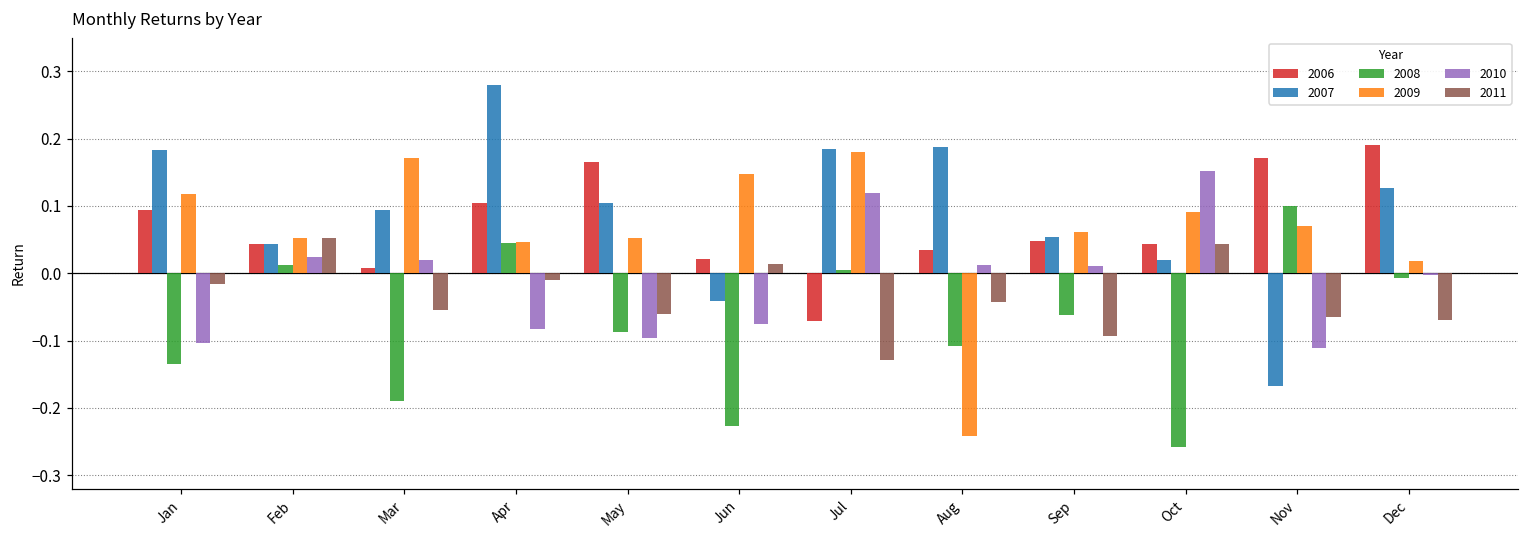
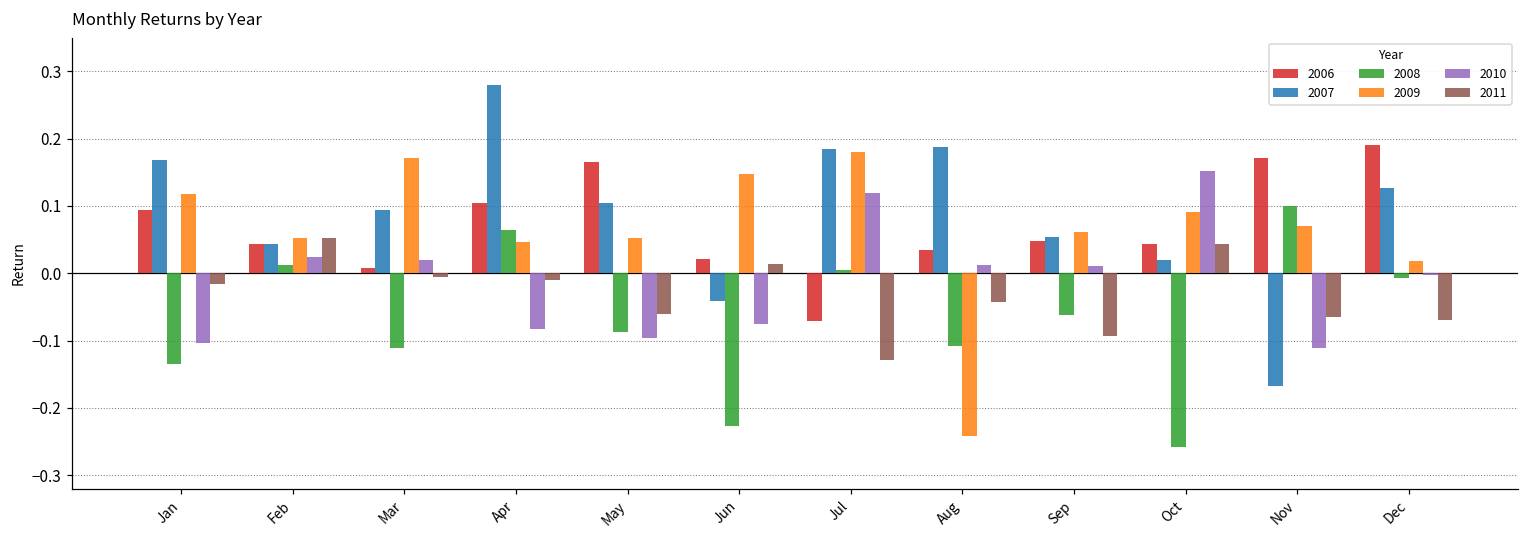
  {
    "2006": {
      "Jan": 0.09,
      "Feb": 0.04,
      "Mar": 0.01,
      "Apr": 0.10,
      "May": 0.16,
      "Jun": 0.02,
      "Jul": -0.07,
      "Aug": 0.03,
      "Sep": 0.05,
      "Oct": 0.04,
      "Nov": 0.17,
      "Dec": 0.19
    },
    "2007": {
-     "Jan": 0.18,
+     "Jan": 0.17,
      "Feb": 0.04,
      "Mar": 0.09,
      "Apr": 0.28,
      "May": 0.10,
      "Jun": -0.04,
      "Jul": 0.19,
      "Aug": 0.19,
      "Sep": 0.05,
      "Oct": 0.02,
      "Nov": -0.17,
      "Dec": 0.13
    },
    "2008": {
      "Jan": -0.13,
      "Feb": 0.01,
-     "Mar": -0.19,
-     "Apr": 0.04,
+     "Mar": -0.11,
+     "Apr": 0.06,
      "May": -0.09,
      "Jun": -0.23,
      "Jul": 0.00,
      "Aug": -0.11,
      "Sep": -0.06,
      "Oct": -0.26,
      "Nov": 0.10,
      "Dec": -0.01
    },
    "2009": {
      "Jan": 0.12,
      "Feb": 0.05,
      "Mar": 0.17,
      "Apr": 0.05,
      "May": 0.05,
      "Jun": 0.15,
      "Jul": 0.18,
      "Aug": -0.24,
      "Sep": 0.06,
      "Oct": 0.09,
      "Nov": 0.07,
      "Dec": 0.02
    },
    "2010": {
      "Jan": -0.10,
      "Feb": 0.02,
      "Mar": 0.02,
      "Apr": -0.08,
      "May": -0.10,
      "Jun": -0.08,
      "Jul": 0.12,
      "Aug": 0.01,
      "Sep": 0.01,
      "Oct": 0.15,
      "Nov": -0.11
    },
    "2011": {
      "Jan": -0.02,
      "Feb": 0.05,
-     "Mar": -0.05,
+     "Mar": -0.01,
      "Apr": -0.01,
      "May": -0.06,
      "Jun": 0.01,
      "Jul": -0.13,
      "Aug": -0.04,
      "Sep": -0.09,
      "Oct": 0.04,
      "Nov": -0.06,
      "Dec": -0.07
    }
  }
